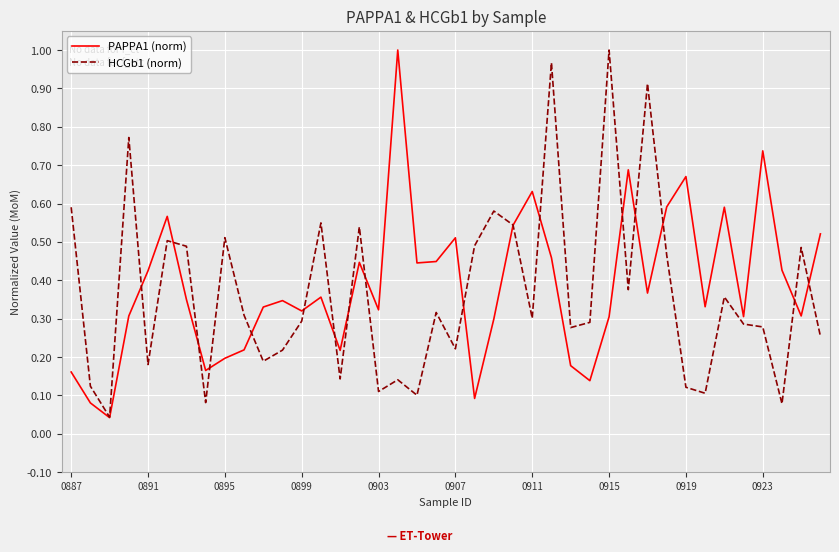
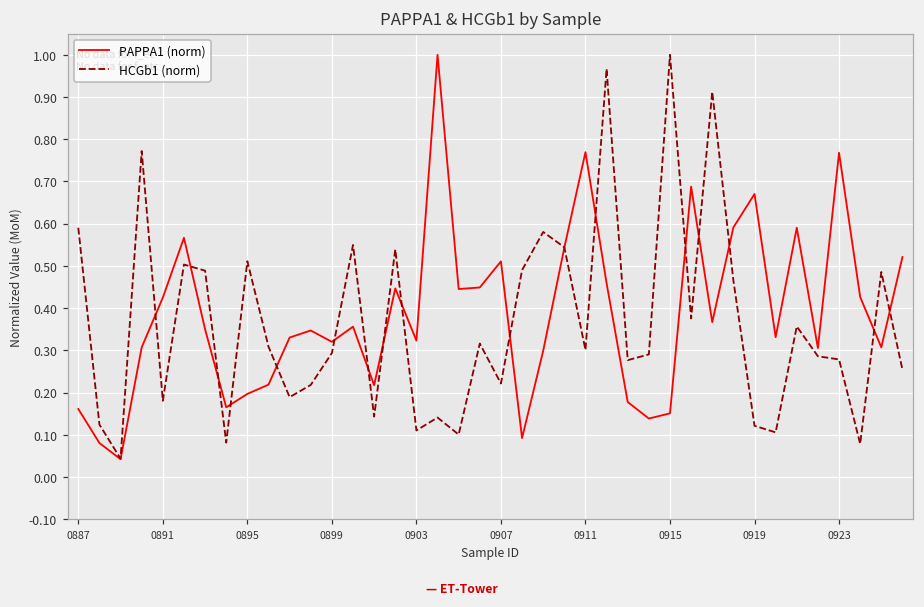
  {
    "PAPPA1 (norm)": {
      "0887": 0.16,
      "0891": 0.42,
      "0895": 0.20,
      "0899": 0.32,
      "0903": 0.32,
      "0907": 0.51,
-     "0911": 0.63,
-     "0915": 0.30,
+     "0911": 0.77,
+     "0915": 0.15,
      "0919": 0.67,
-     "0923": 0.74
+     "0923": 0.77
    },
    "HCGb1 (norm)": {
      "0887": 0.59,
      "0891": 0.18,
      "0895": 0.51,
      "0899": 0.29,
      "0903": 0.11,
      "0907": 0.22,
      "0911": 0.30,
      "0915": 1.00,
      "0919": 0.12,
      "0923": 0.28
    }
  }
